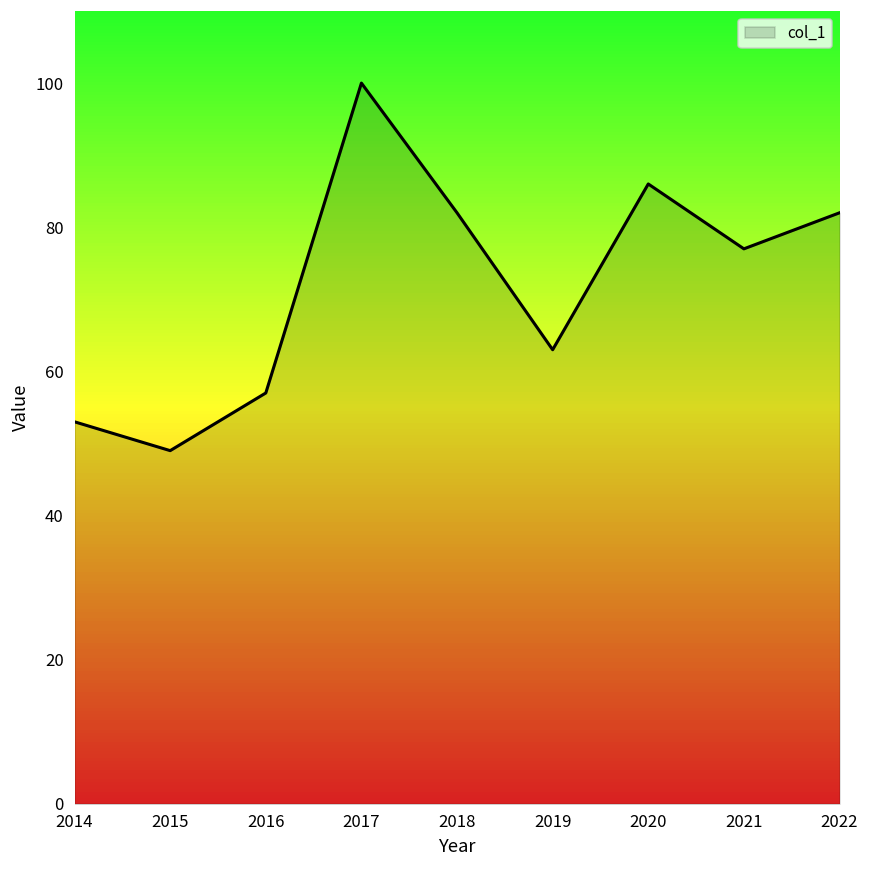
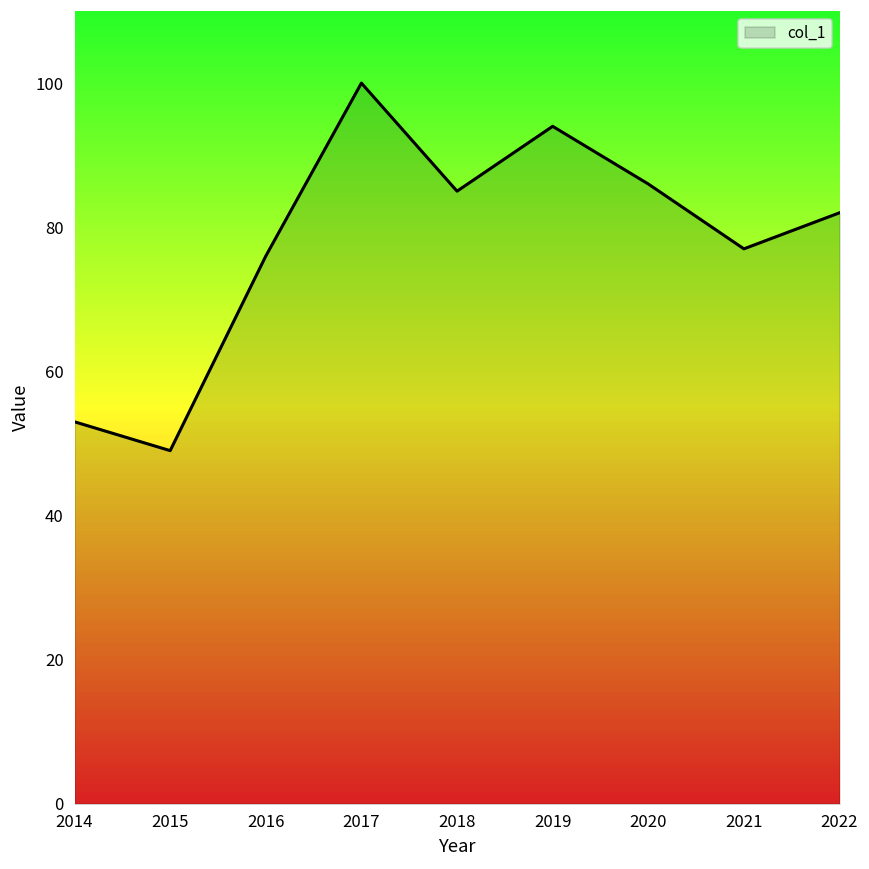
  {
    "2014": 53,
    "2015": 49,
-   "2016": 57,
+   "2016": 76,
    "2017": 100,
-   "2018": 82,
-   "2019": 63,
+   "2018": 85,
+   "2019": 94,
    "2020": 86,
    "2021": 77,
    "2022": 82
  }
